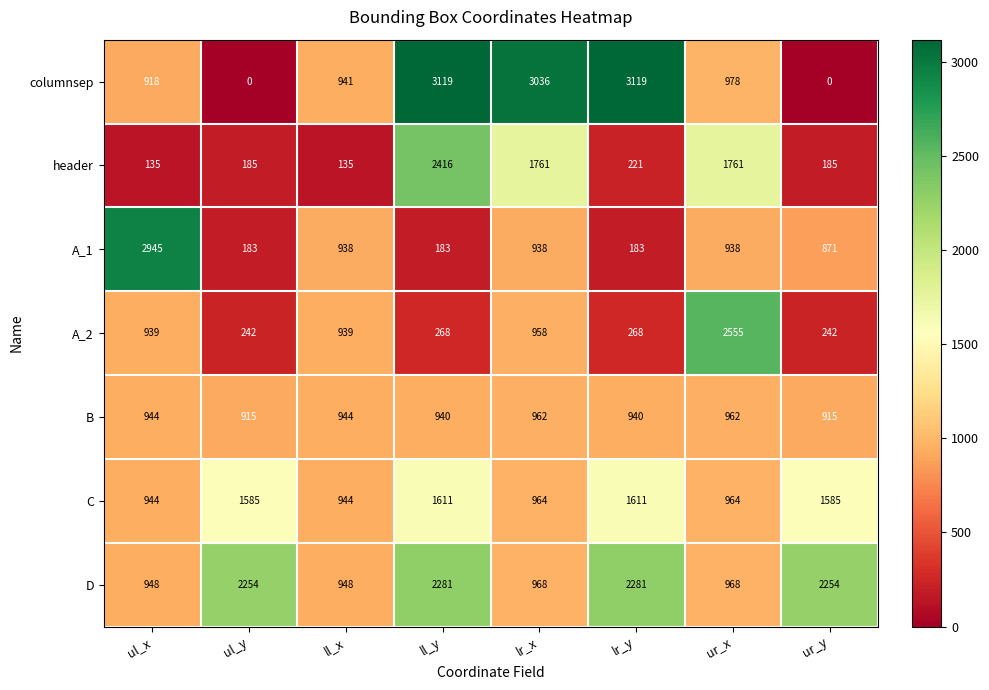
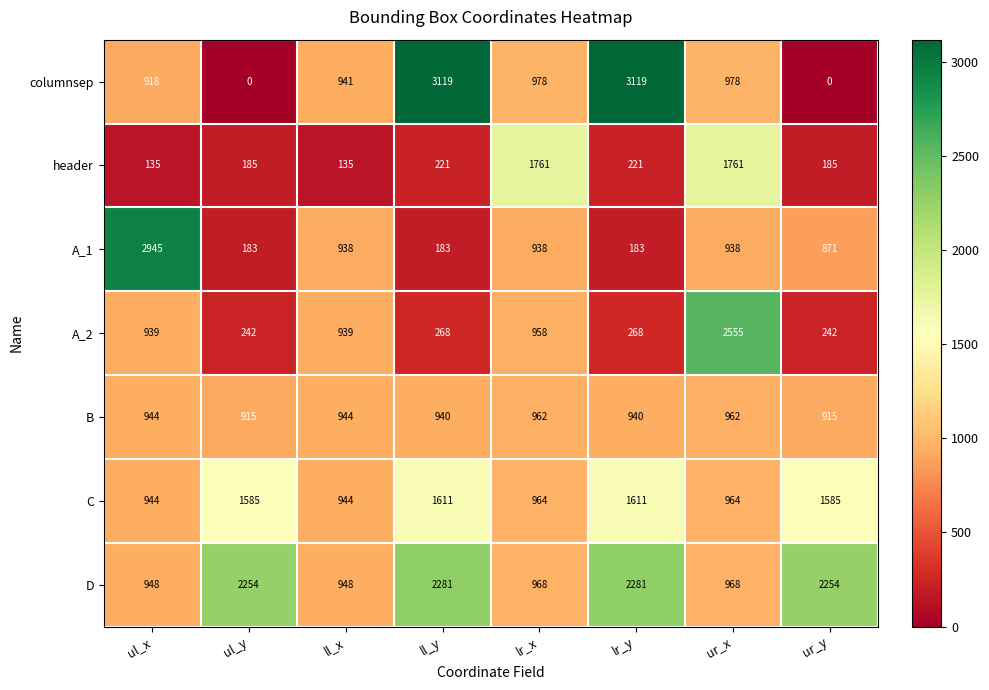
  {
    "columnsep": {
      "ul_x": 918,
      "ul_y": 0,
      "ll_x": 941,
      "ll_y": 3119,
-     "lr_x": 3036,
+     "lr_x": 978,
      "lr_y": 3119,
      "ur_x": 978,
      "ur_y": 0
    },
    "header": {
      "ul_x": 135,
      "ul_y": 185,
      "ll_x": 135,
-     "ll_y": 2416,
+     "ll_y": 221,
      "lr_x": 1761,
      "lr_y": 221,
      "ur_x": 1761,
      "ur_y": 185
    },
    "A_1": {
      "ul_x": 2945,
      "ul_y": 183,
      "ll_x": 938,
      "ll_y": 183,
      "lr_x": 938,
      "lr_y": 183,
      "ur_x": 938,
      "ur_y": 871
    },
    "A_2": {
      "ul_x": 939,
      "ul_y": 242,
      "ll_x": 939,
      "ll_y": 268,
      "lr_x": 958,
      "lr_y": 268,
      "ur_x": 2555,
      "ur_y": 242
    },
    "B": {
      "ul_x": 944,
      "ul_y": 915,
      "ll_x": 944,
      "ll_y": 940,
      "lr_x": 962,
      "lr_y": 940,
      "ur_x": 962,
      "ur_y": 915
    },
    "C": {
      "ul_x": 944,
      "ul_y": 1585,
      "ll_x": 944,
      "ll_y": 1611,
      "lr_x": 964,
      "lr_y": 1611,
      "ur_x": 964,
      "ur_y": 1585
    },
    "D": {
      "ul_x": 948,
      "ul_y": 2254,
      "ll_x": 948,
      "ll_y": 2281,
      "lr_x": 968,
      "lr_y": 2281,
      "ur_x": 968,
      "ur_y": 2254
    }
  }
